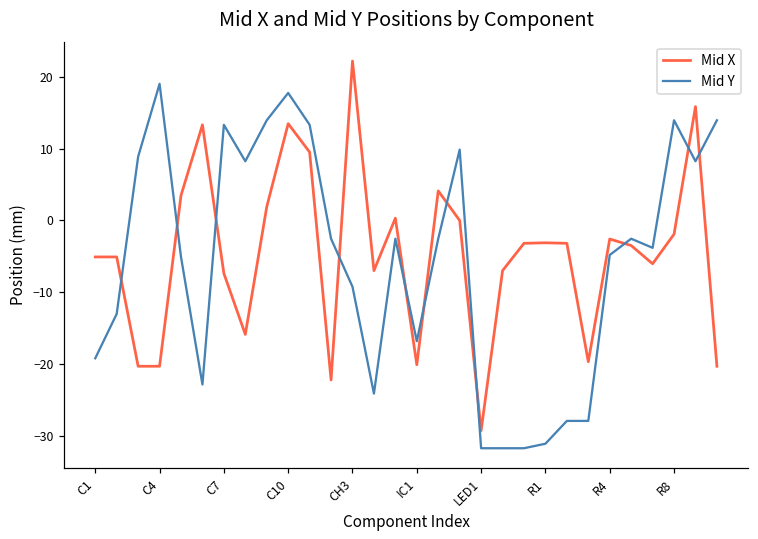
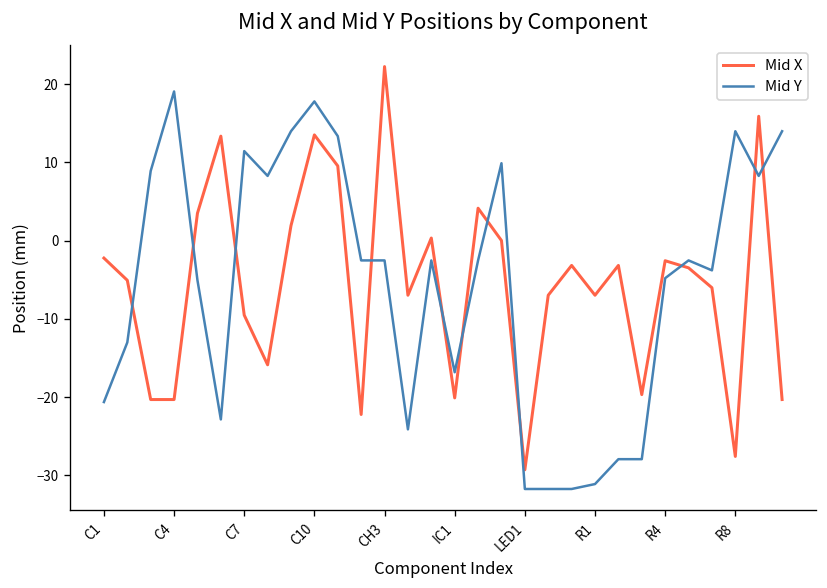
  {
    "Mid X": {
-     "C1": -5,
+     "C1": -2,
      "C4": -20,
-     "C7": -7,
+     "C7": -10,
      "C10": 14,
      "CH3": 22,
      "IC1": -20,
      "LED1": -29,
-     "R1": -3,
+     "R1": -7,
      "R4": -3,
-     "R8": -2
+     "R8": -28
    },
    "Mid Y": {
-     "C1": -19,
+     "C1": -21,
      "C4": 19,
-     "C7": 13,
+     "C7": 11,
      "C10": 18,
-     "CH3": -9,
+     "CH3": -3,
      "IC1": -17,
      "LED1": -32,
      "R1": -31,
      "R4": -5,
      "R8": 14
    }
  }
